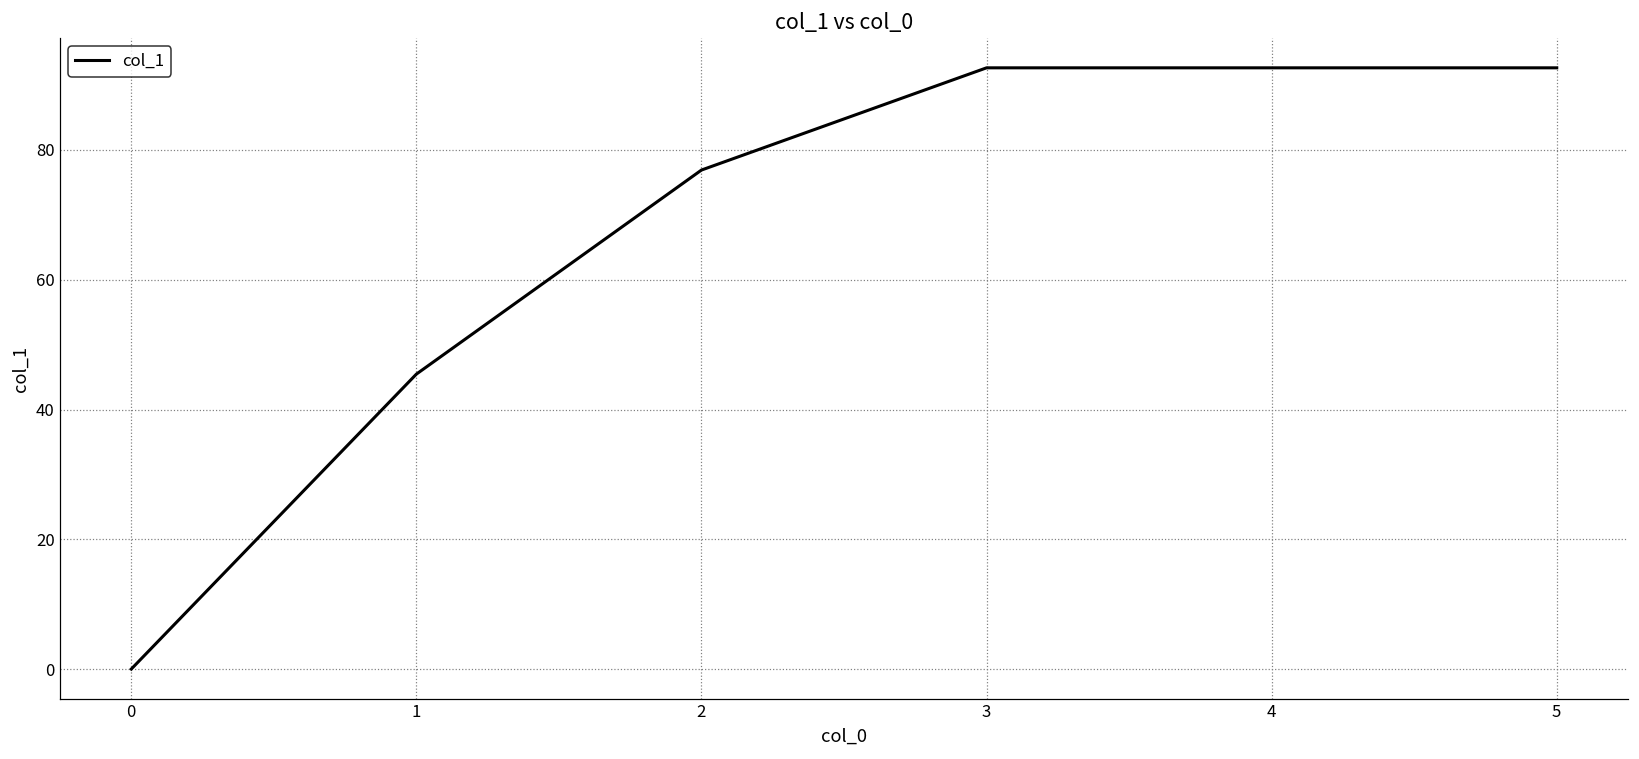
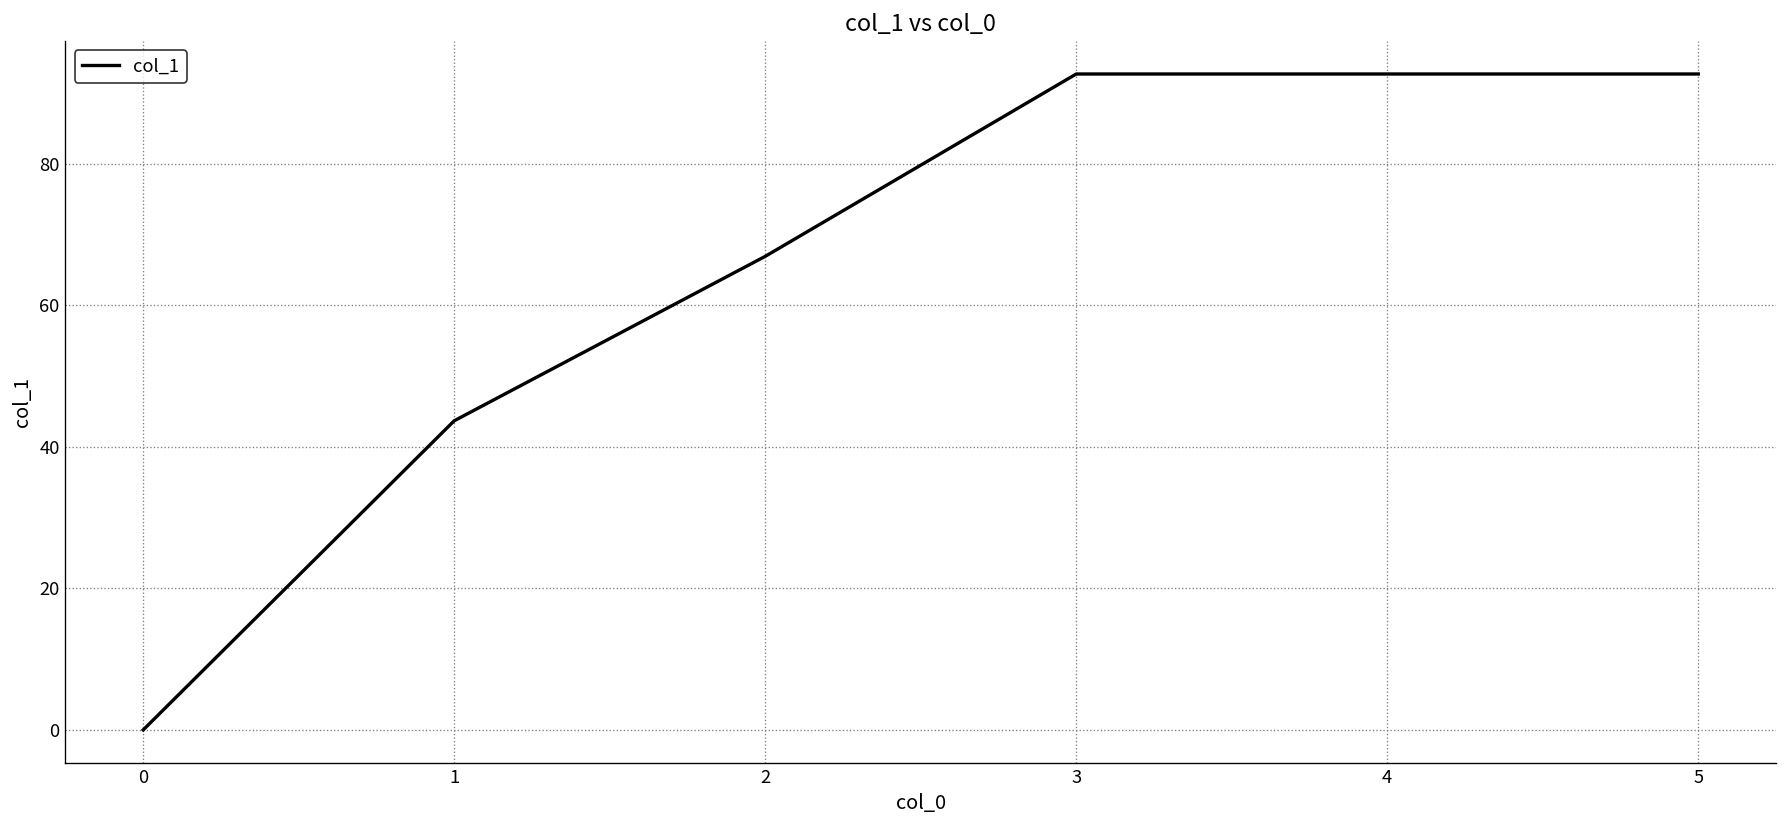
  {
    "0": 0,
-   "1": 45,
-   "2": 77,
+   "1": 44,
+   "2": 67,
    "3": 93,
    "4": 93,
    "5": 93
  }
